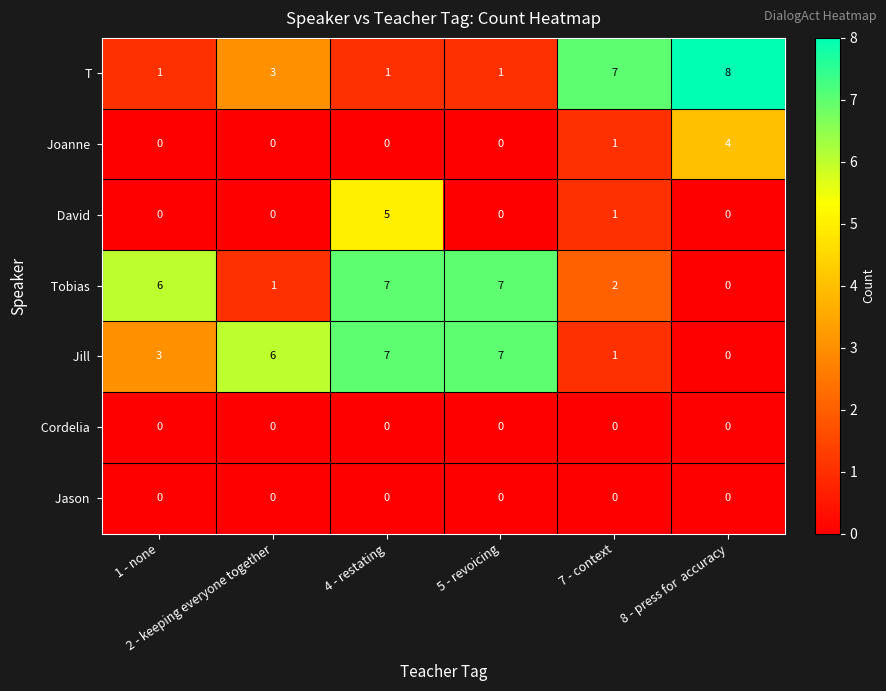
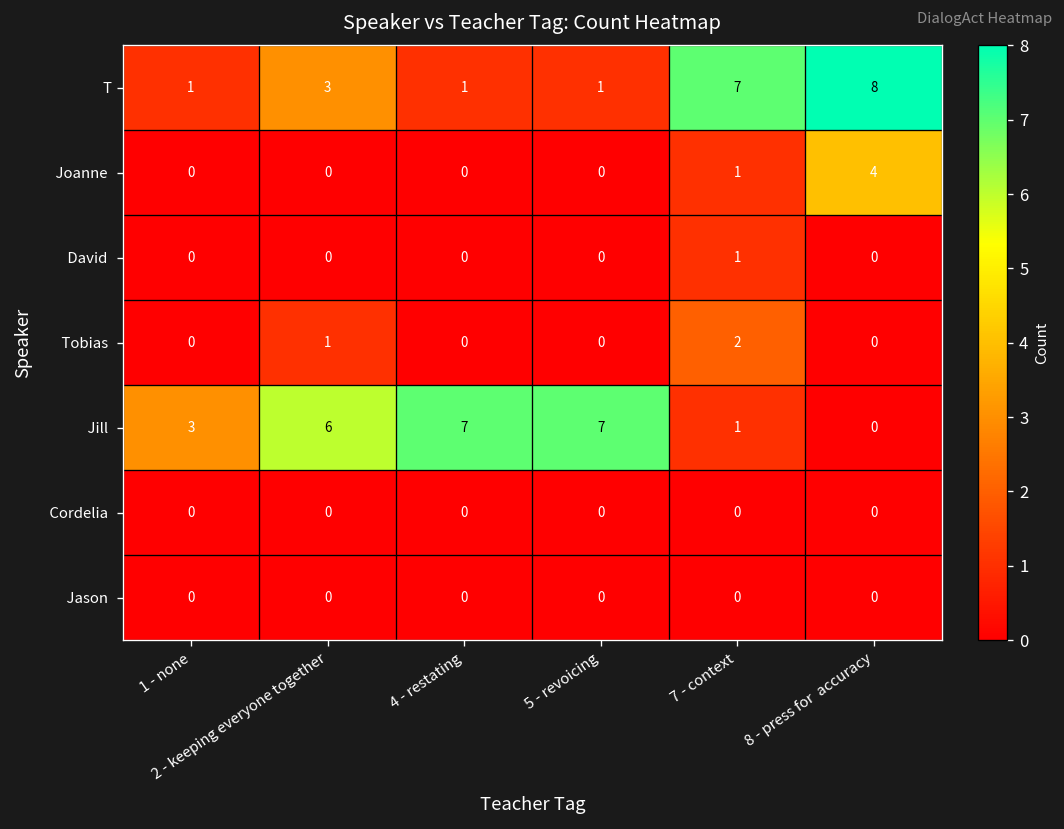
  {
    "T": {
      "1 - none": 1,
      "2 - keeping everyone together": 3,
      "4 - restating": 1,
      "5 - revoicing": 1,
      "7 - context": 7,
      "8 - press for accuracy": 8
    },
    "Joanne": {
      "1 - none": 0,
      "2 - keeping everyone together": 0,
      "4 - restating": 0,
      "5 - revoicing": 0,
      "7 - context": 1,
      "8 - press for accuracy": 4
    },
    "David": {
      "1 - none": 0,
      "2 - keeping everyone together": 0,
-     "4 - restating": 5,
+     "4 - restating": 0,
      "5 - revoicing": 0,
      "7 - context": 1,
      "8 - press for accuracy": 0
    },
    "Tobias": {
-     "1 - none": 6,
+     "1 - none": 0,
      "2 - keeping everyone together": 1,
-     "4 - restating": 7,
-     "5 - revoicing": 7,
+     "4 - restating": 0,
+     "5 - revoicing": 0,
      "7 - context": 2,
      "8 - press for accuracy": 0
    },
    "Jill": {
      "1 - none": 3,
      "2 - keeping everyone together": 6,
      "4 - restating": 7,
      "5 - revoicing": 7,
      "7 - context": 1,
      "8 - press for accuracy": 0
    },
    "Cordelia": {
      "1 - none": 0,
      "2 - keeping everyone together": 0,
      "4 - restating": 0,
      "5 - revoicing": 0,
      "7 - context": 0,
      "8 - press for accuracy": 0
    },
    "Jason": {
      "1 - none": 0,
      "2 - keeping everyone together": 0,
      "4 - restating": 0,
      "5 - revoicing": 0,
      "7 - context": 0,
      "8 - press for accuracy": 0
    }
  }
